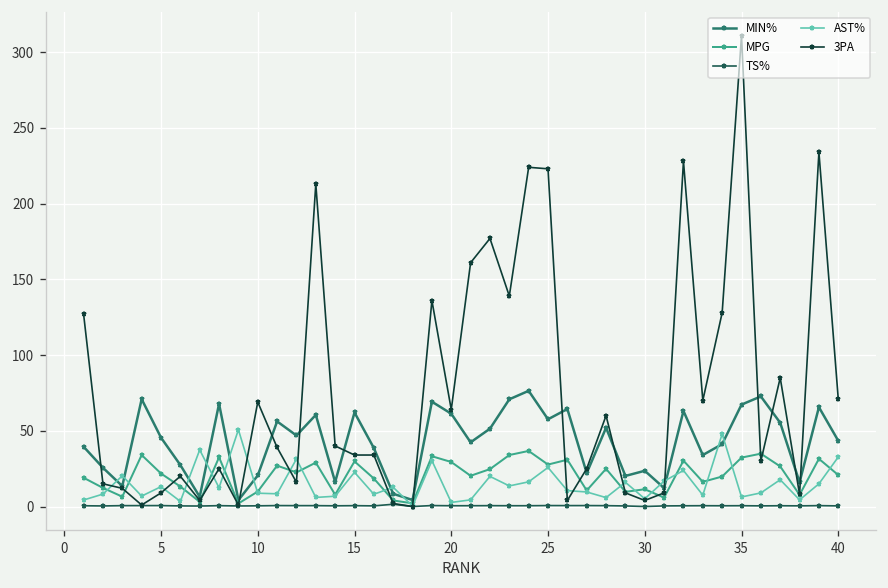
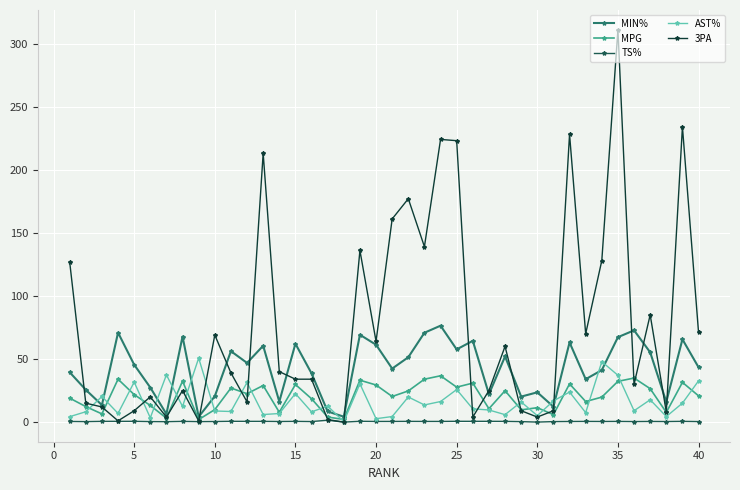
  {
    "AST%": {
-     "5": 13,
+     "5": 32,
      "15": 23,
      "20": 3,
-     "35": 6,
+     "35": 37,
      "40": 33
    }
  }
